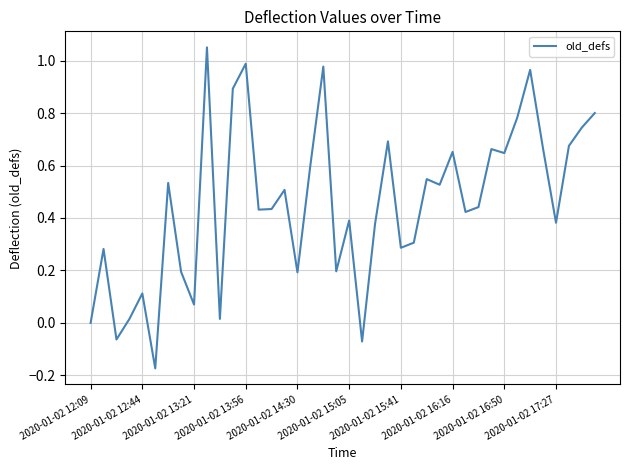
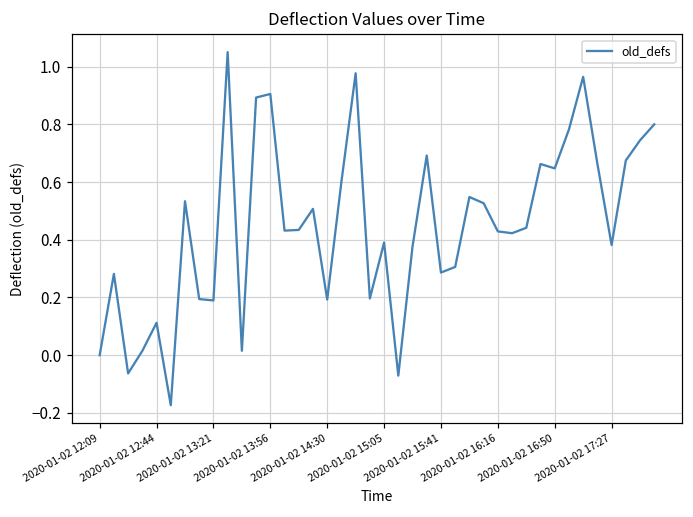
  {
    "2020-01-02 12:09": 0.00,
    "2020-01-02 12:44": 0.11,
-   "2020-01-02 13:21": 0.07,
-   "2020-01-02 13:56": 0.99,
+   "2020-01-02 13:21": 0.19,
+   "2020-01-02 13:56": 0.91,
    "2020-01-02 14:30": 0.19,
    "2020-01-02 15:05": 0.39,
    "2020-01-02 15:41": 0.29,
-   "2020-01-02 16:16": 0.65,
+   "2020-01-02 16:16": 0.43,
    "2020-01-02 16:50": 0.65,
    "2020-01-02 17:27": 0.38
  }
